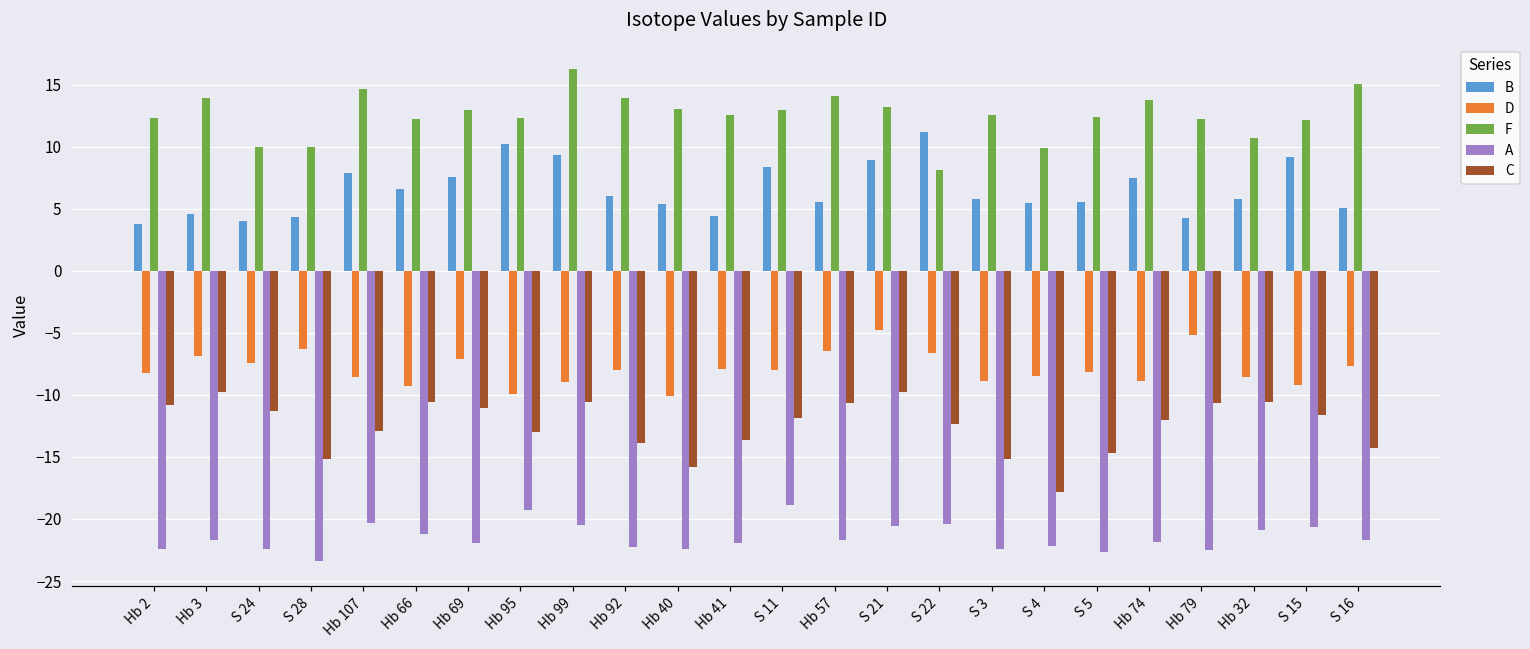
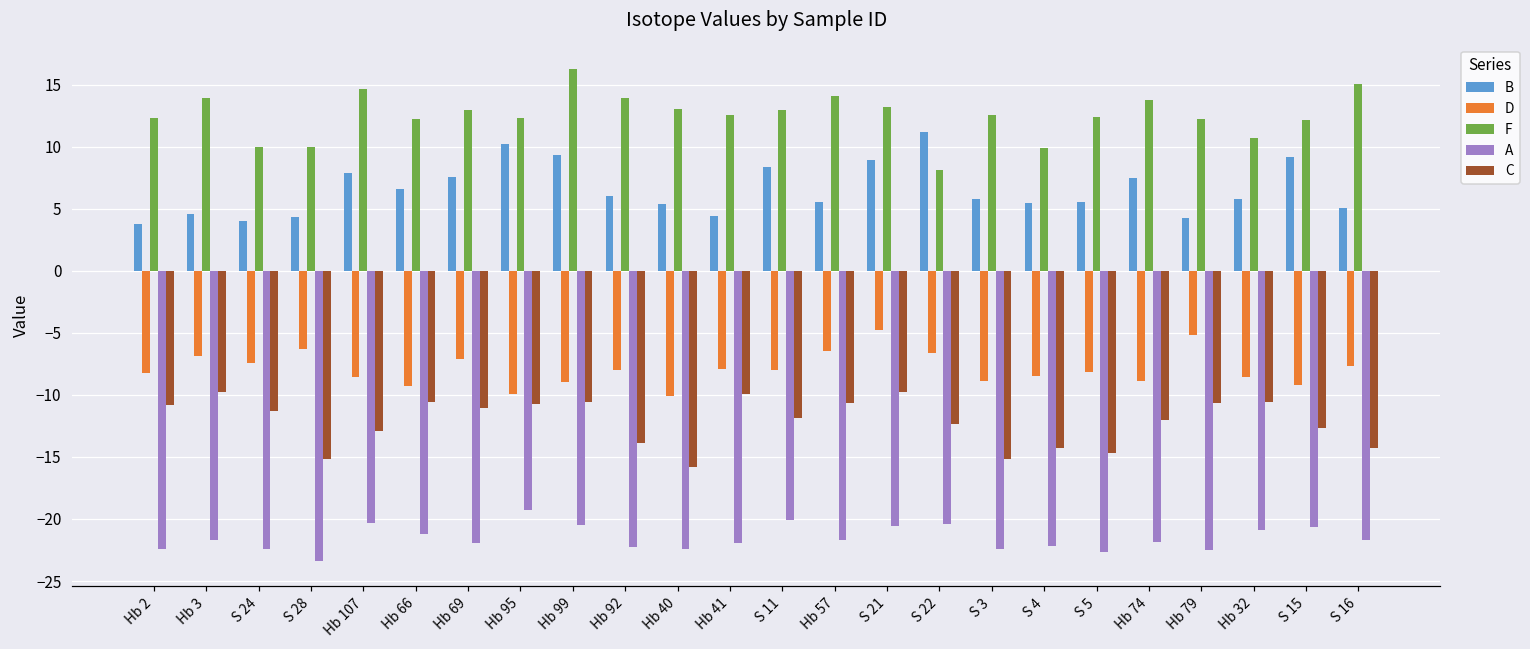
  {
    "B": {
      "Hb 2": 3.8,
      "Hb 3": 4.5,
      "S 24": 4.0,
      "S 28": 4.4,
      "Hb 107": 7.9,
      "Hb 66": 6.6,
      "Hb 69": 7.5,
      "Hb 95": 10.2,
      "Hb 99": 9.4,
      "Hb 92": 6.0,
      "Hb 40": 5.4,
      "Hb 41": 4.4,
      "S 11": 8.3,
      "Hb 57": 5.5,
      "S 21": 9.0,
      "S 22": 11.2,
      "S 3": 5.8,
      "S 4": 5.4,
      "S 5": 5.5,
      "Hb 74": 7.5,
      "Hb 79": 4.3,
      "Hb 32": 5.8,
      "S 15": 9.1,
      "S 16": 5.1
    },
    "D": {
      "Hb 2": -8.2,
      "Hb 3": -6.9,
      "S 24": -7.4,
      "S 28": -6.3,
      "Hb 107": -8.6,
      "Hb 66": -9.3,
      "Hb 69": -7.1,
      "Hb 95": -9.9,
      "Hb 99": -8.9,
      "Hb 92": -8.0,
      "Hb 40": -10.1,
      "Hb 41": -7.9,
      "S 11": -8.0,
      "Hb 57": -6.4,
      "S 21": -4.8,
      "S 22": -6.6,
      "S 3": -8.9,
      "S 4": -8.5,
      "S 5": -8.1,
      "Hb 74": -8.9,
      "Hb 79": -5.1,
      "Hb 32": -8.5,
      "S 15": -9.2,
      "S 16": -7.7
    },
    "F": {
      "Hb 2": 12.3,
      "Hb 3": 14.0,
      "S 24": 10.0,
      "S 28": 10.0,
      "Hb 107": 14.7,
      "Hb 66": 12.2,
      "Hb 69": 12.9,
      "Hb 95": 12.3,
      "Hb 99": 16.2,
      "Hb 92": 13.9,
      "Hb 40": 13.0,
      "Hb 41": 12.6,
      "S 11": 13.0,
      "Hb 57": 14.1,
      "S 21": 13.2,
      "S 22": 8.2,
      "S 3": 12.5,
      "S 4": 9.9,
      "S 5": 12.4,
      "Hb 74": 13.8,
      "Hb 79": 12.2,
      "Hb 32": 10.7,
      "S 15": 12.2,
      "S 16": 15.0
    },
    "A": {
      "Hb 2": -22.4,
      "Hb 3": -21.7,
      "S 24": -22.4,
      "S 28": -23.4,
      "Hb 107": -20.4,
      "Hb 66": -21.2,
      "Hb 69": -22.0,
      "Hb 95": -19.2,
      "Hb 99": -20.5,
      "Hb 92": -22.2,
      "Hb 40": -22.4,
      "Hb 41": -22.0,
-     "S 11": -18.9,
+     "S 11": -20.1,
      "Hb 57": -21.7,
      "S 21": -20.6,
      "S 22": -20.4,
      "S 3": -22.4,
      "S 4": -22.2,
      "S 5": -22.7,
      "Hb 74": -21.8,
      "Hb 79": -22.5,
      "Hb 32": -20.9,
      "S 15": -20.6,
      "S 16": -21.7
    },
    "C": {
      "Hb 2": -10.8,
      "Hb 3": -9.8,
      "S 24": -11.3,
      "S 28": -15.1,
      "Hb 107": -12.9,
      "Hb 66": -10.6,
      "Hb 69": -11.0,
-     "Hb 95": -13.0,
+     "Hb 95": -10.7,
      "Hb 99": -10.6,
      "Hb 92": -13.9,
      "Hb 40": -15.8,
-     "Hb 41": -13.6,
+     "Hb 41": -9.9,
      "S 11": -11.9,
      "Hb 57": -10.7,
      "S 21": -9.8,
      "S 22": -12.4,
      "S 3": -15.2,
-     "S 4": -17.9,
+     "S 4": -14.3,
      "S 5": -14.7,
      "Hb 74": -12.1,
      "Hb 79": -10.7,
      "Hb 32": -10.6,
-     "S 15": -11.6,
+     "S 15": -12.7,
      "S 16": -14.3
    }
  }
